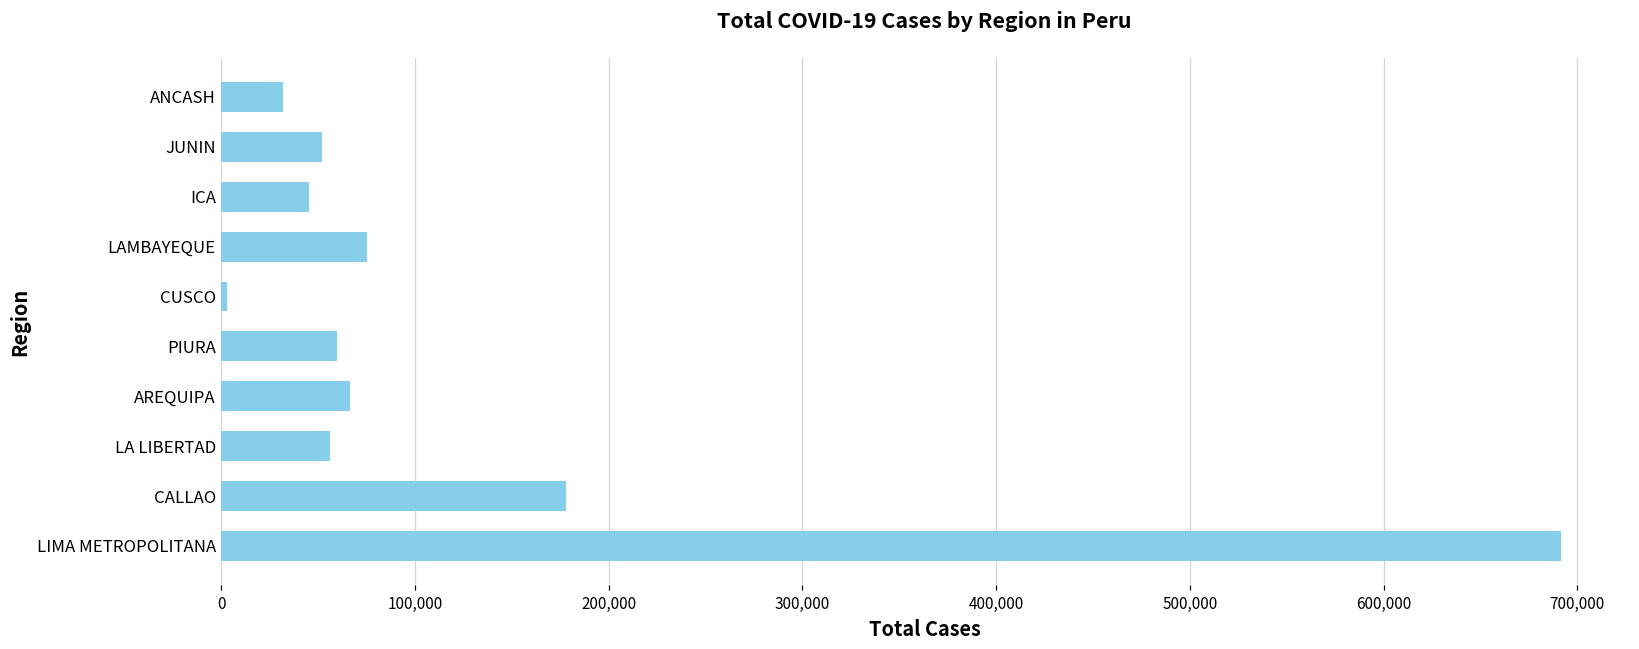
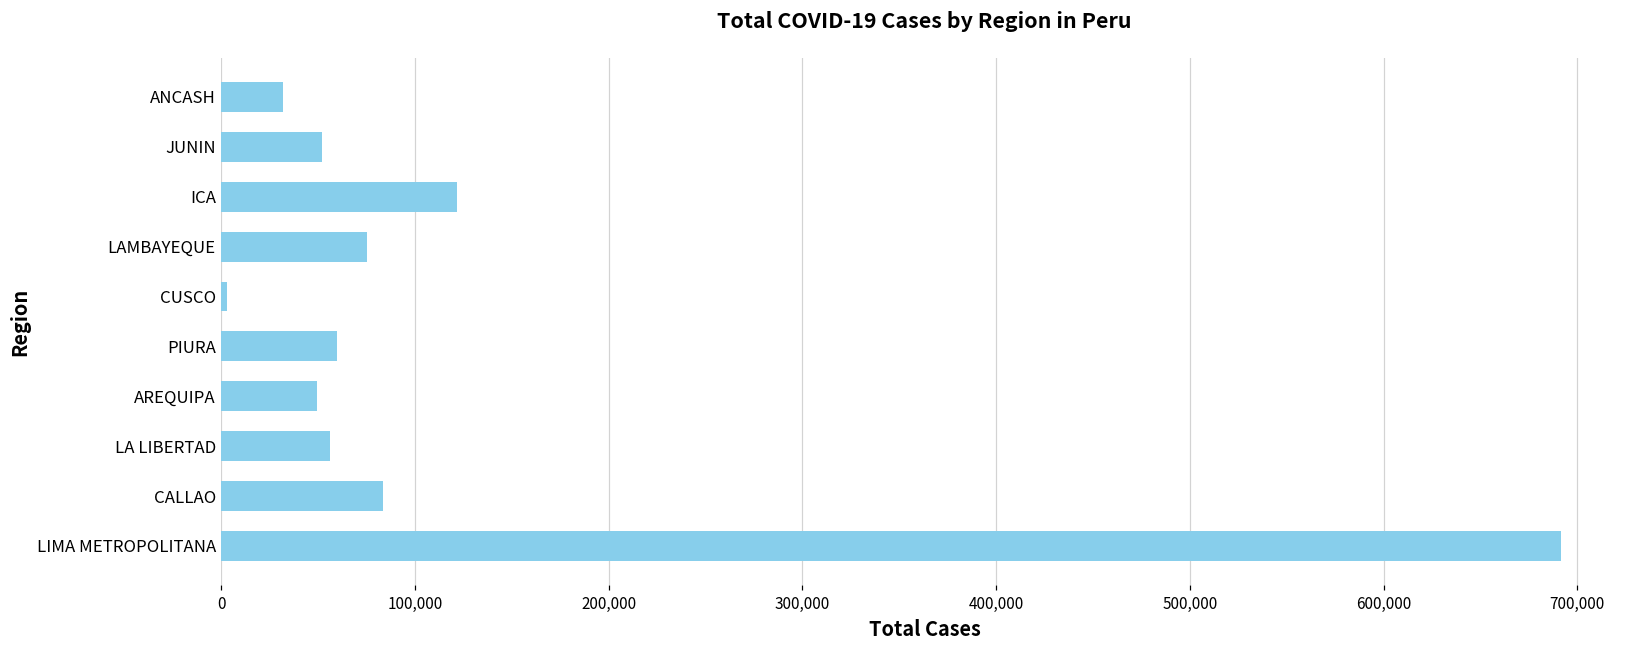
  {
    "ANCASH": "32,000",
    "JUNIN": "52,000",
-   "ICA": "45,000",
+   "ICA": "122,000",
    "LAMBAYEQUE": "75,000",
    "CUSCO": "3,000",
    "PIURA": "60,000",
-   "AREQUIPA": "67,000",
+   "AREQUIPA": "50,000",
    "LA LIBERTAD": "56,000",
-   "CALLAO": "178,000",
+   "CALLAO": "83,000",
    "LIMA METROPOLITANA": "692,000"
  }
